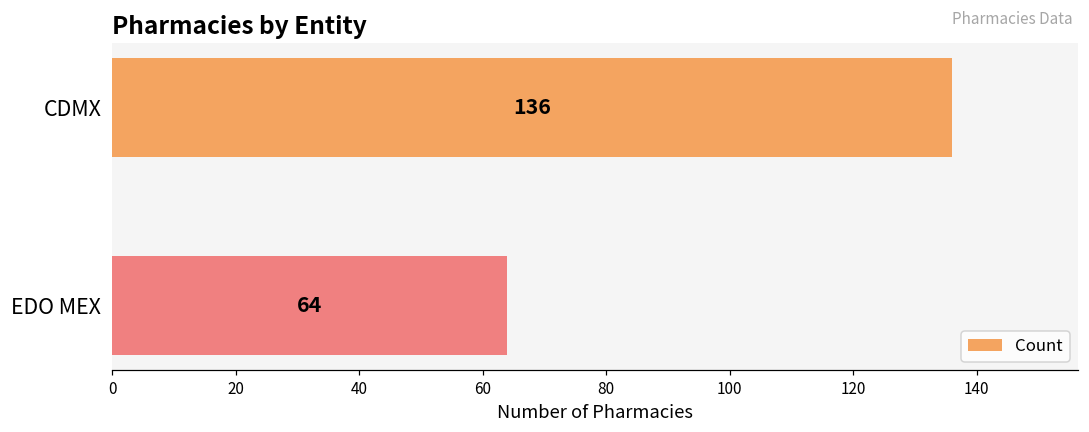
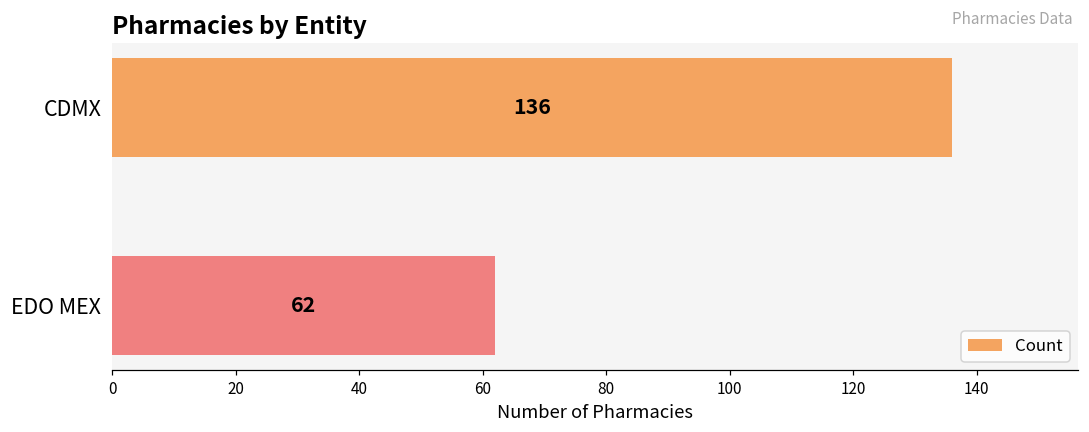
  {
    "CDMX": 136,
-   "EDO MEX": 64
+   "EDO MEX": 62
  }
